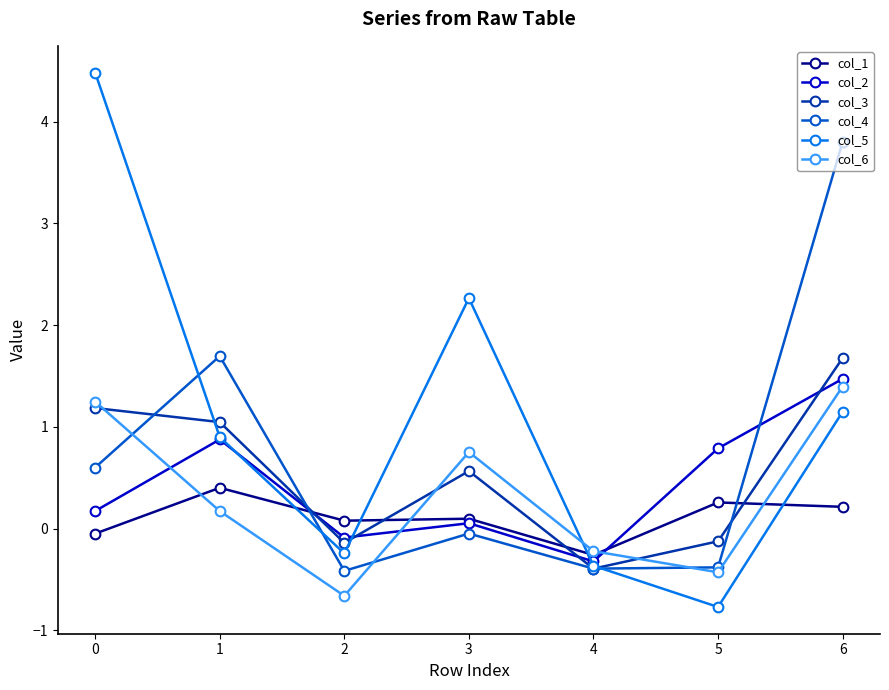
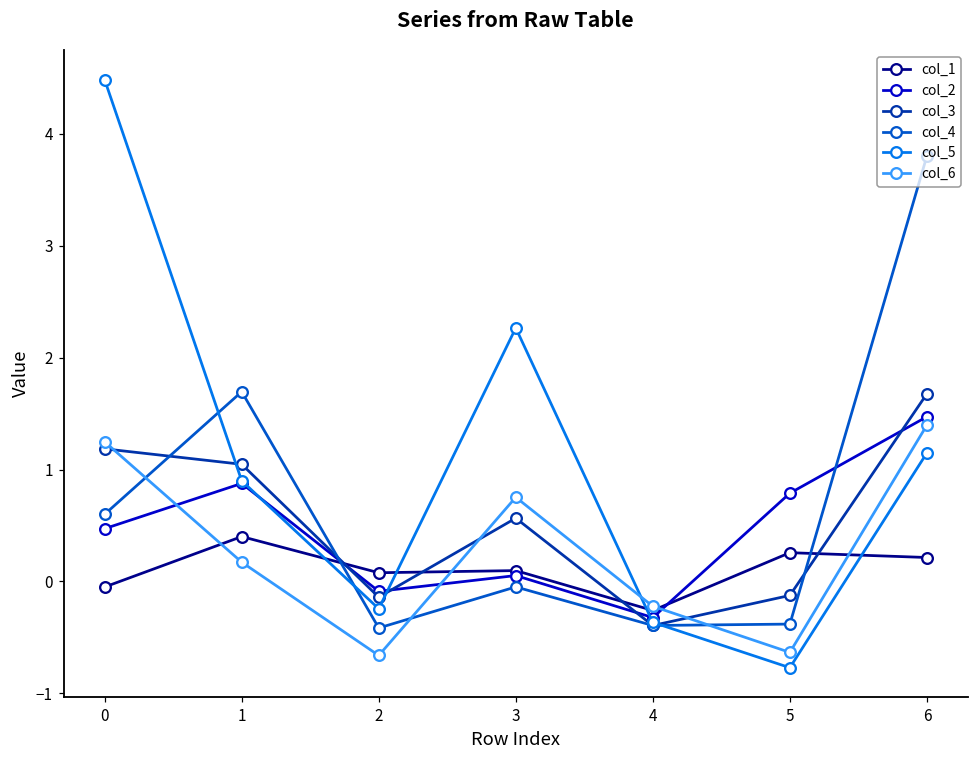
  {
    "col_2": {
-     "0": 0.17,
+     "0": 0.47,
      "2": -0.09,
      "3": 0.05,
      "4": -0.32,
      "5": 0.79,
      "6": 1.47
    },
    "col_6": {
      "0": 1.25,
      "1": 0.17,
      "2": -0.66,
      "3": 0.75,
      "4": -0.22,
-     "5": -0.43,
+     "5": -0.64,
      "6": 1.40
    }
  }
